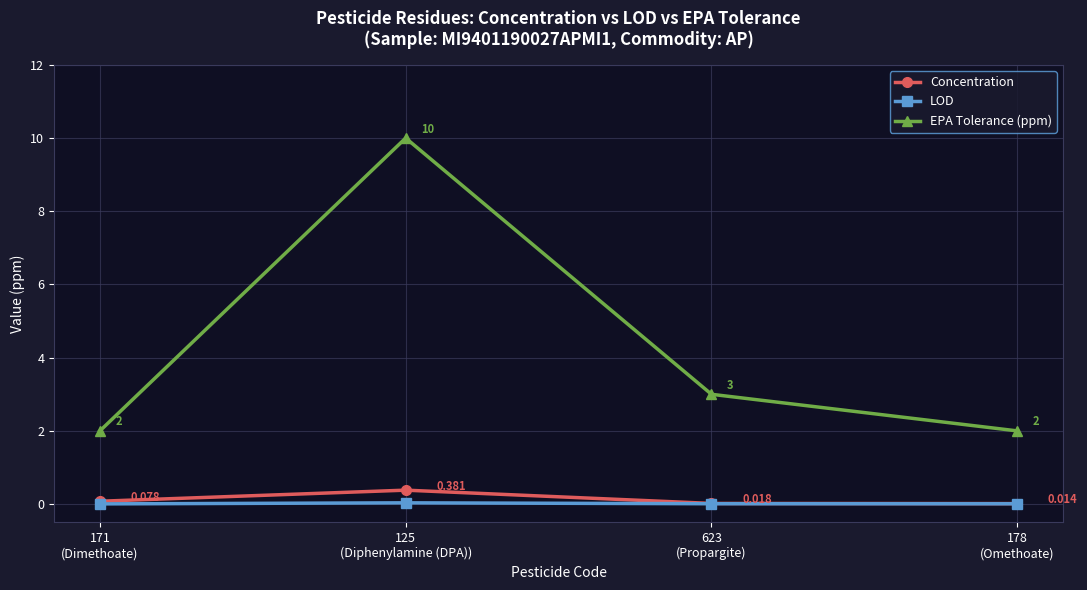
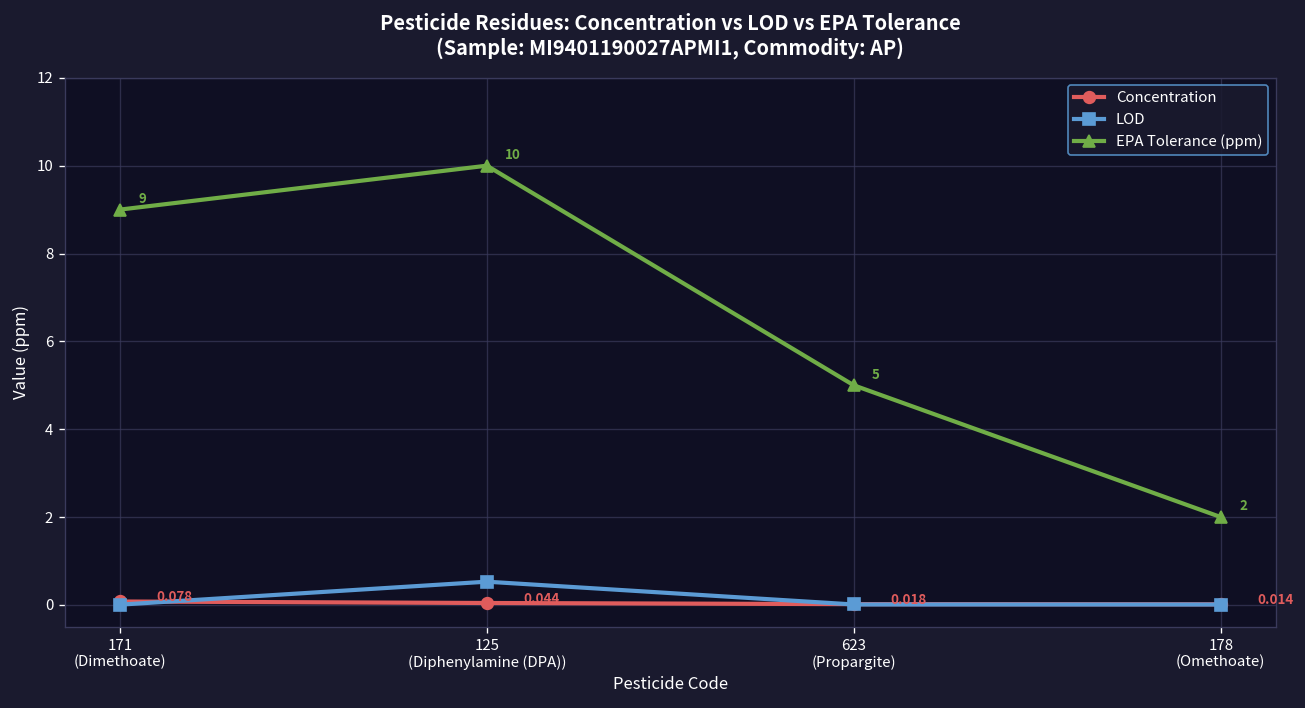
  {
    "Concentration": {
-     "125 (Diphenylamine (DPA))": 0.381
+     "125 (Diphenylamine (DPA))": 0.044
    },
    "LOD": {
      "171 (Dimethoate)": 0.0,
-     "125 (Diphenylamine (DPA))": 0.0
+     "125 (Diphenylamine (DPA))": 0.5
    },
    "EPA Tolerance (ppm)": {
-     "171 (Dimethoate)": 2,
+     "171 (Dimethoate)": 9,
      "125 (Diphenylamine (DPA))": 10,
-     "623 (Propargite)": 3,
+     "623 (Propargite)": 5,
      "178 (Omethoate)": 2
    }
  }
